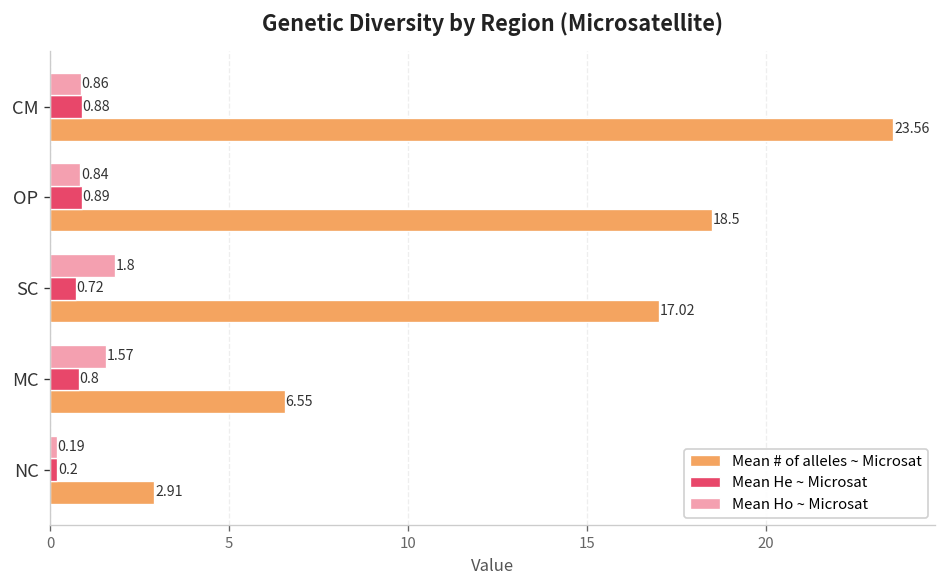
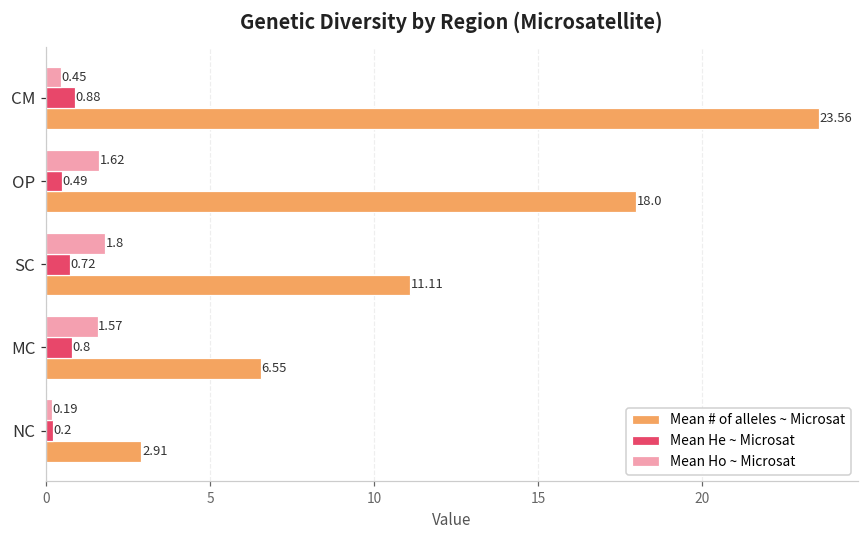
  {
    "Mean # of alleles ~ Microsat": {
      "CM": 23.56,
-     "OP": 18.5,
-     "SC": 17.02,
+     "OP": 18.0,
+     "SC": 11.11,
      "MC": 6.55,
      "NC": 2.91
    },
    "Mean He ~ Microsat": {
      "CM": 0.88,
-     "OP": 0.89,
+     "OP": 0.49,
      "SC": 0.72,
      "MC": 0.8,
      "NC": 0.2
    },
    "Mean Ho ~ Microsat": {
-     "CM": 0.86,
-     "OP": 0.84,
+     "CM": 0.45,
+     "OP": 1.62,
      "SC": 1.8,
      "MC": 1.57,
      "NC": 0.19
    }
  }
